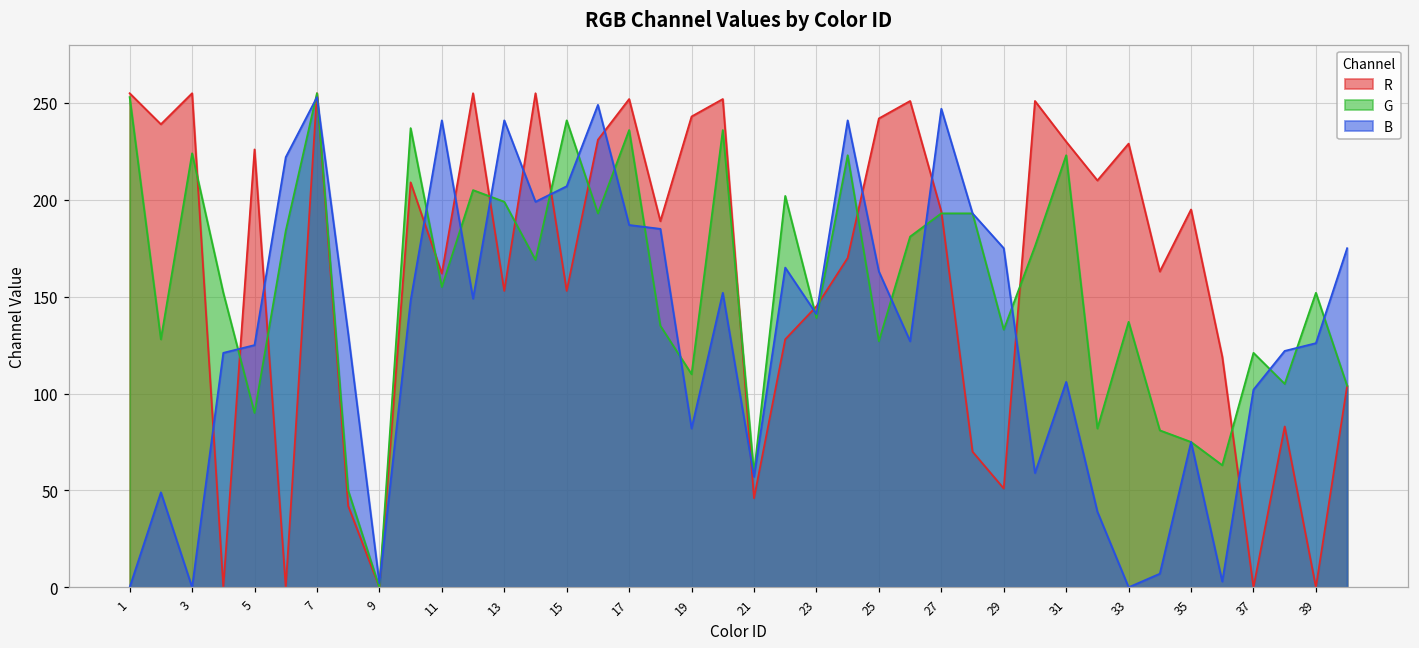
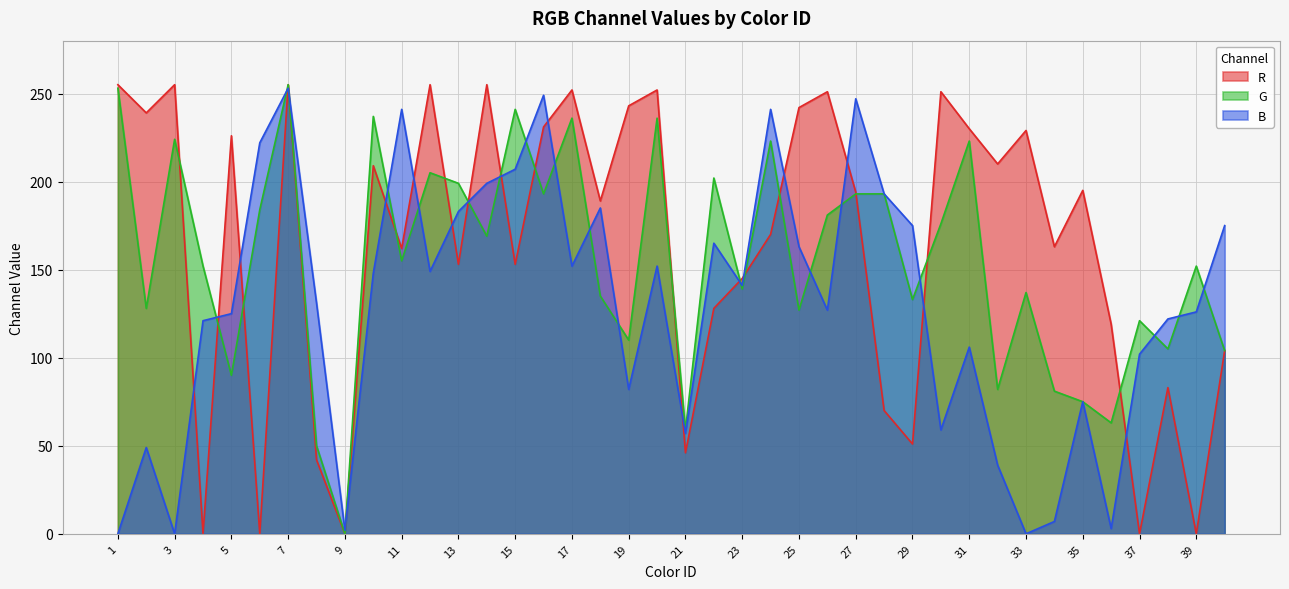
  {
    "R": {
      "1": 255,
      "3": 255,
      "5": 226,
      "11": 162,
      "13": 153,
      "15": 153,
      "17": 252,
      "19": 243,
      "21": 46,
      "23": 145,
      "25": 242,
      "29": 51,
      "31": 230,
      "33": 229,
      "35": 195,
      "37": 0,
      "39": 0
    },
    "G": {
      "1": 253,
      "3": 224,
      "5": 90,
      "11": 155,
      "13": 199,
      "15": 241,
      "17": 236,
      "19": 110,
      "21": 59,
      "23": 139,
      "25": 127,
      "29": 133,
      "31": 223,
      "33": 137,
      "37": 121,
      "39": 152
    },
    "B": {
      "1": 0,
      "3": 0,
      "5": 125,
      "7": 253,
      "9": 2,
      "11": 241,
-     "13": 241,
+     "13": 183,
      "15": 207,
-     "17": 187,
+     "17": 152,
      "19": 82,
      "21": 57,
      "23": 141,
      "25": 163,
      "27": 247,
      "29": 175,
      "31": 106,
      "33": 0,
      "37": 102,
      "39": 126
    }
  }
